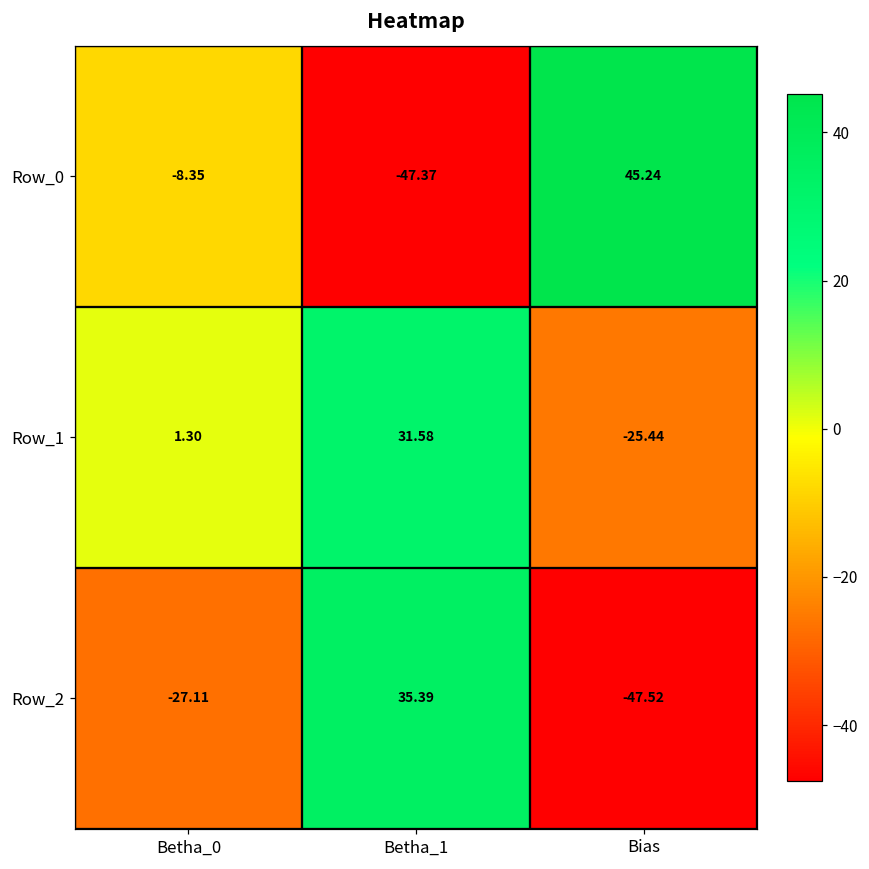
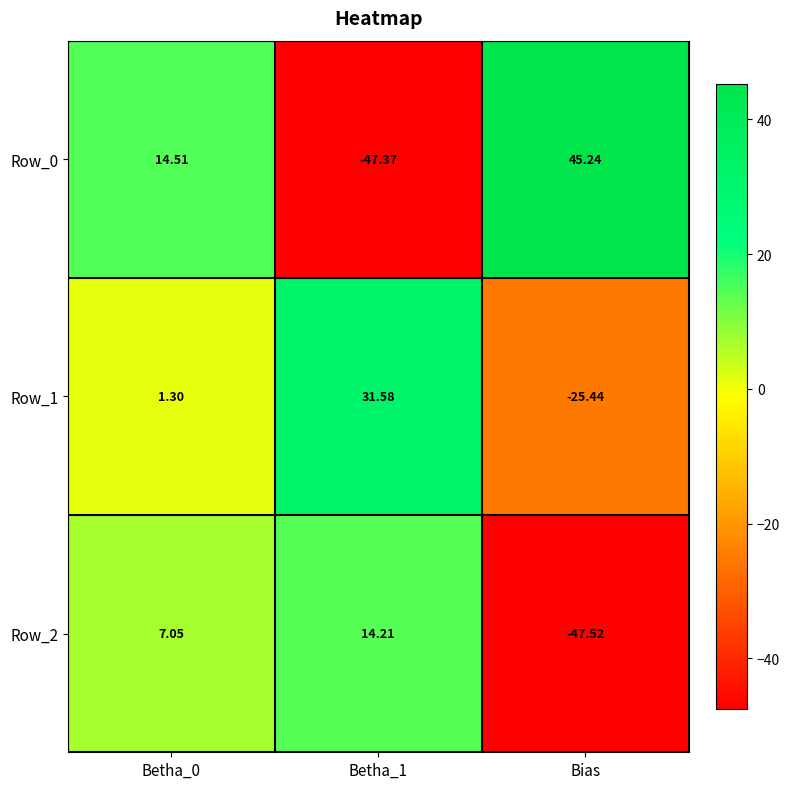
  {
    "Row_0": {
-     "Betha_0": -8.35,
+     "Betha_0": 14.51,
      "Betha_1": -47.37,
      "Bias": 45.24
    },
    "Row_1": {
      "Betha_0": 1.30,
      "Betha_1": 31.58,
      "Bias": -25.44
    },
    "Row_2": {
-     "Betha_0": -27.11,
-     "Betha_1": 35.39,
+     "Betha_0": 7.05,
+     "Betha_1": 14.21,
      "Bias": -47.52
    }
  }
